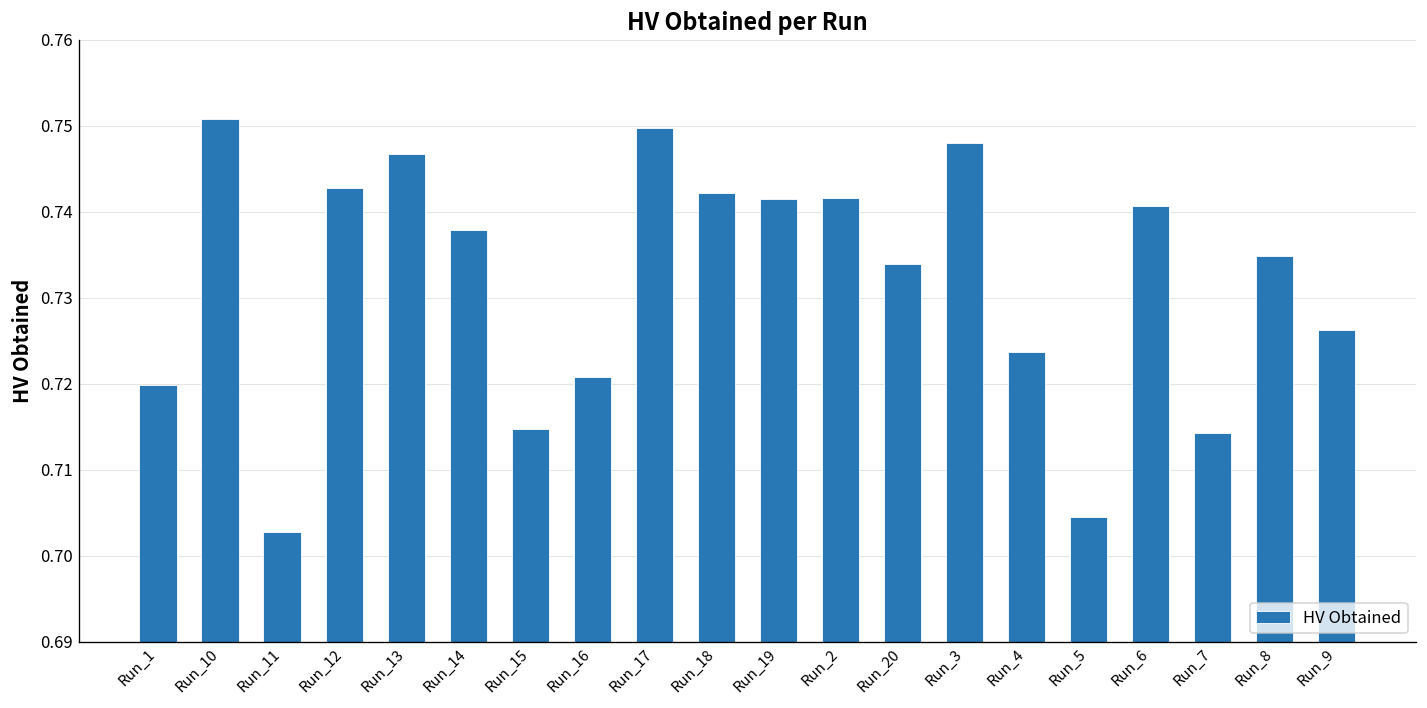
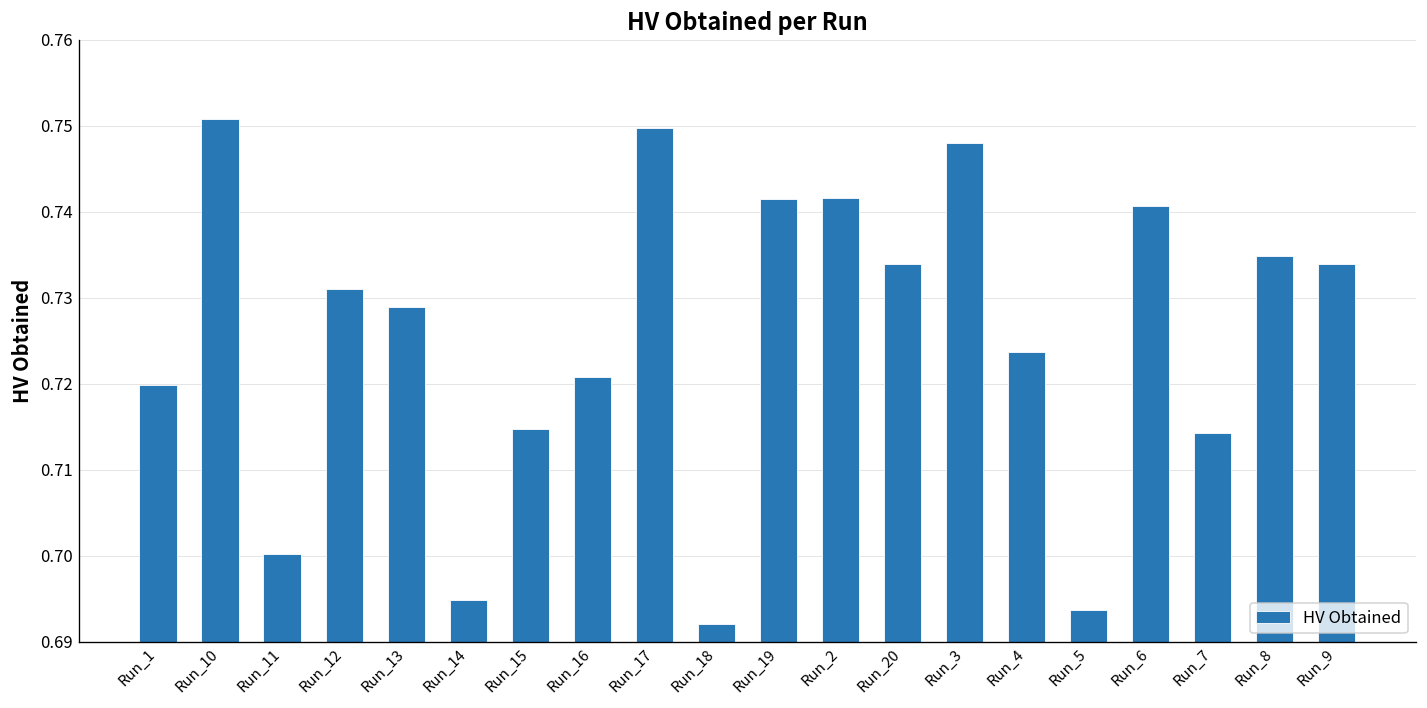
  {
    "Run_1": 0.720,
    "Run_10": 0.751,
-   "Run_11": 0.703,
-   "Run_12": 0.743,
-   "Run_13": 0.747,
-   "Run_14": 0.738,
+   "Run_11": 0.700,
+   "Run_12": 0.731,
+   "Run_13": 0.729,
+   "Run_14": 0.695,
    "Run_15": 0.715,
    "Run_16": 0.721,
    "Run_17": 0.750,
-   "Run_18": 0.742,
+   "Run_18": 0.692,
    "Run_19": 0.742,
    "Run_2": 0.742,
    "Run_20": 0.734,
    "Run_3": 0.748,
    "Run_4": 0.724,
-   "Run_5": 0.705,
+   "Run_5": 0.694,
    "Run_6": 0.741,
    "Run_7": 0.714,
    "Run_8": 0.735,
-   "Run_9": 0.726
+   "Run_9": 0.734
  }
